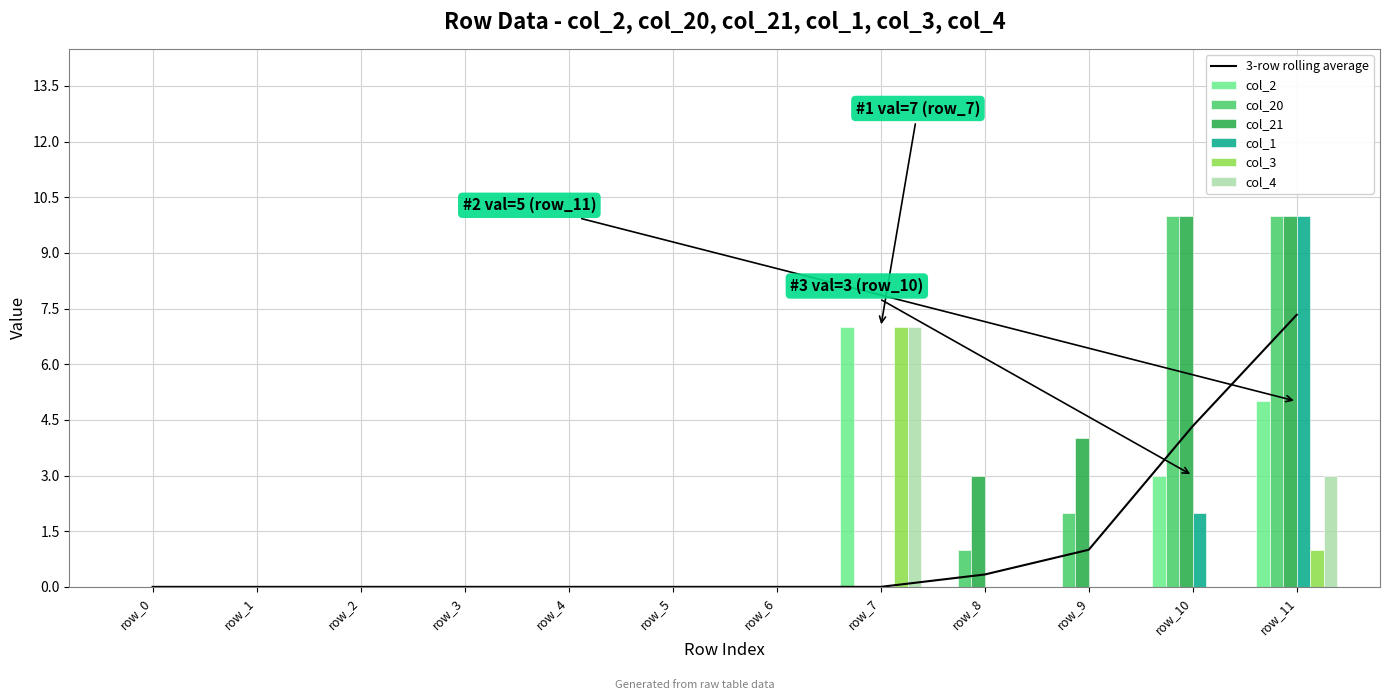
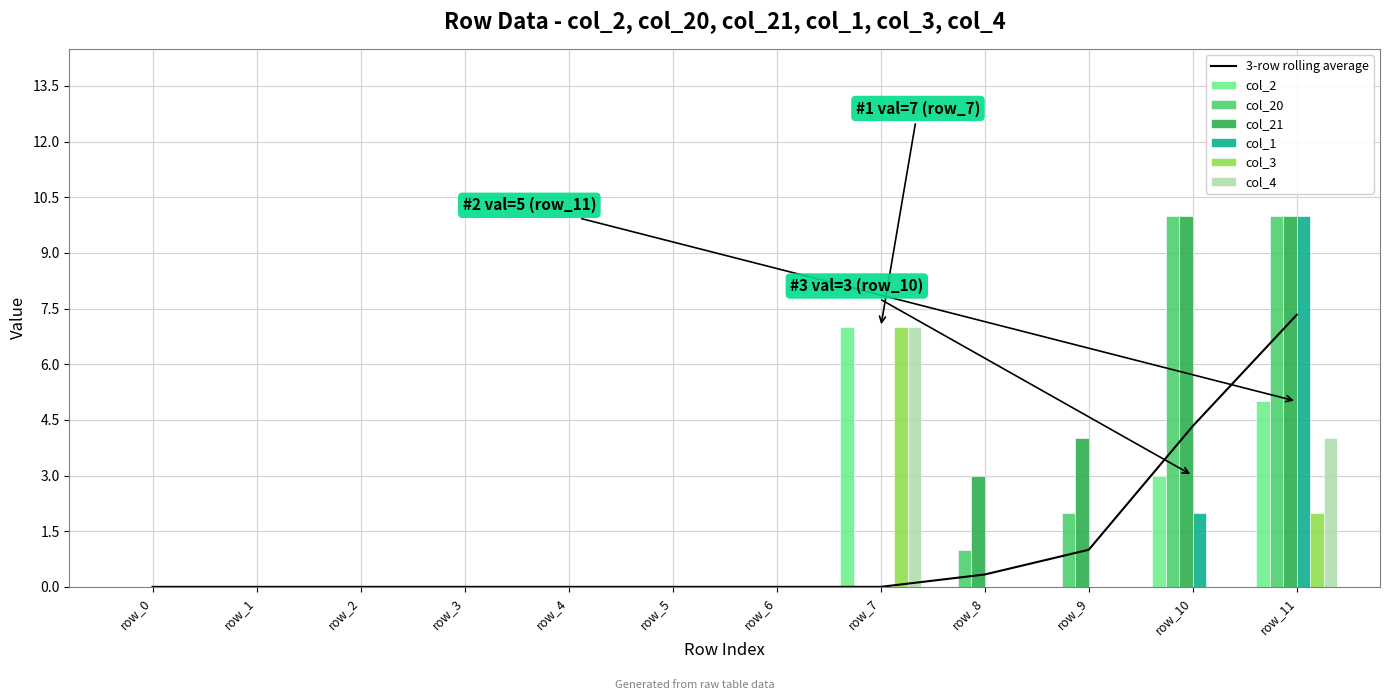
  {
    "3-row rolling average": {
      "row_0": 0,
      "row_1": 0,
      "row_2": 0,
      "row_3": 0,
      "row_4": 0,
      "row_5": 0,
      "row_6": 0,
      "row_7": 0,
      "row_8": 0.3,
      "row_9": 1,
      "row_10": 4.3,
      "row_11": 7.3
    },
    "col_1": {
      "row_0": 0,
      "row_1": 0,
      "row_2": 0,
      "row_3": 0,
      "row_4": 0,
      "row_5": 0,
      "row_6": 0,
      "row_7": 0,
      "row_8": 0,
      "row_9": 0,
      "row_10": 2,
      "row_11": 10
    },
    "col_3": {
      "row_0": 0,
      "row_1": 0,
      "row_2": 0,
      "row_3": 0,
      "row_4": 0,
      "row_5": 0,
      "row_6": 0,
      "row_8": 0,
      "row_9": 0,
      "row_10": 0,
-     "row_11": 1
+     "row_11": 2
    },
    "col_4": {
      "row_0": 0,
      "row_1": 0,
      "row_2": 0,
      "row_3": 0,
      "row_4": 0,
      "row_5": 0,
      "row_6": 0,
      "row_8": 0,
      "row_9": 0,
      "row_10": 0,
-     "row_11": 3
+     "row_11": 4
    }
  }
